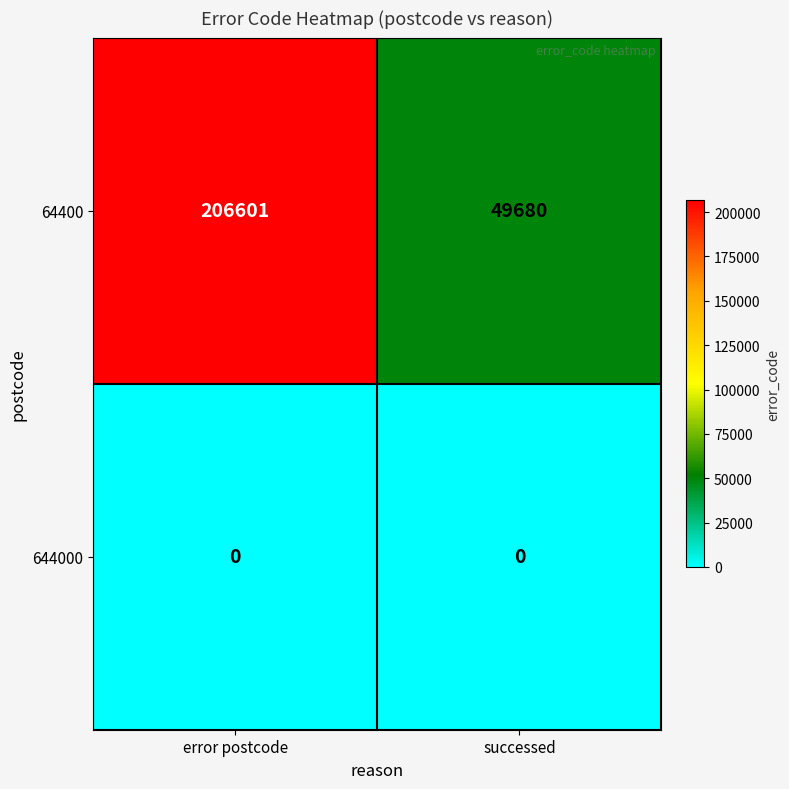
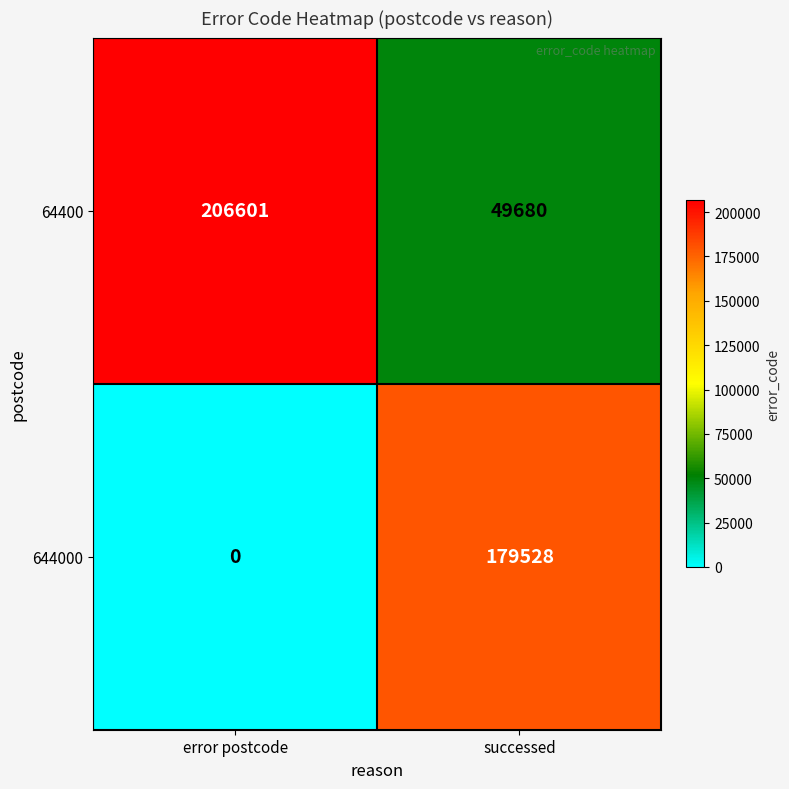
  {
    "64400": {
      "error postcode": 206601
    },
    "644000": {
      "error postcode": 0,
-     "successed": 0
+     "successed": 179528
    }
  }
